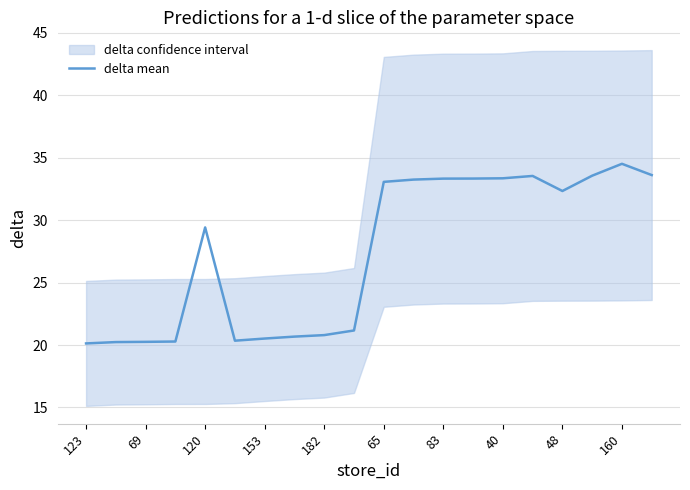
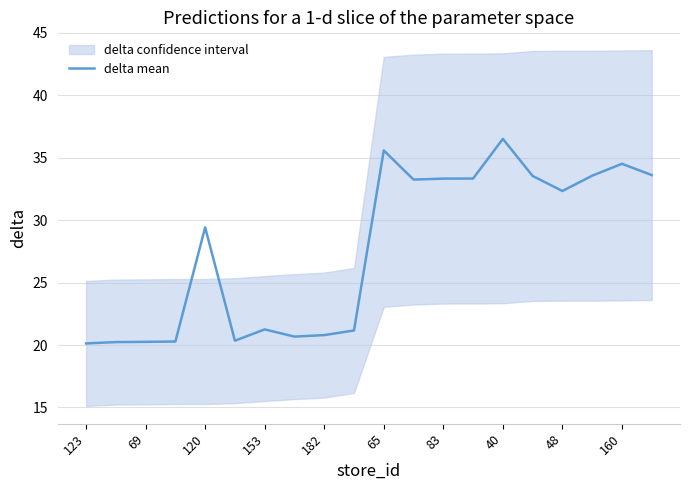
  {
    "delta mean": {
      "123": 20.1,
      "69": 20.3,
      "120": 29.4,
-     "153": 20.5,
+     "153": 21.3,
      "182": 20.8,
-     "65": 33.1,
+     "65": 35.6,
      "83": 33.3,
-     "40": 33.3,
+     "40": 36.5,
      "48": 32.3,
      "160": 34.5
    }
  }
